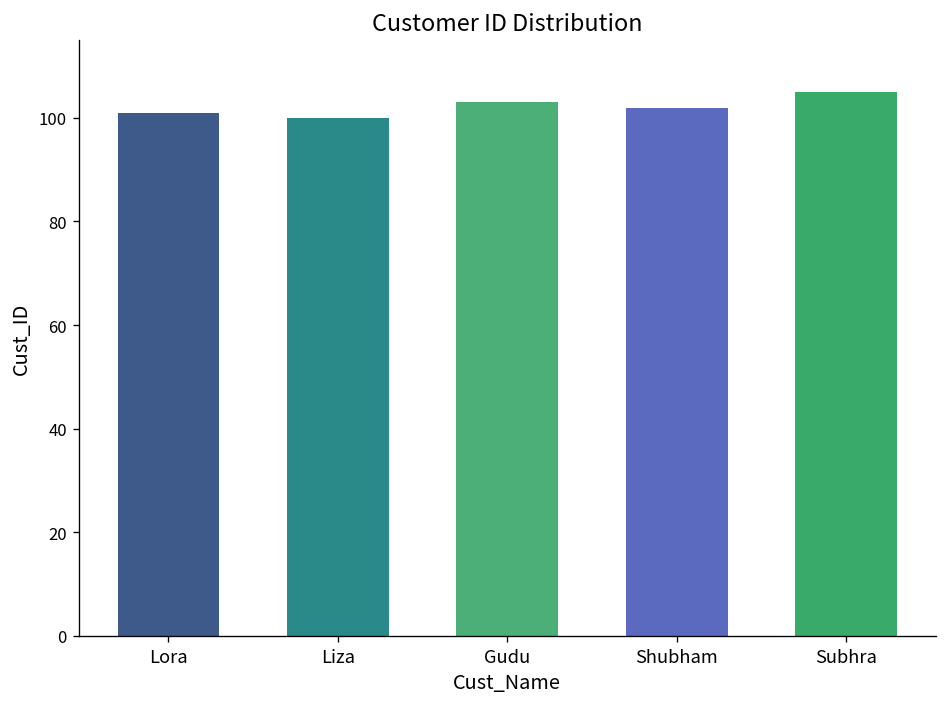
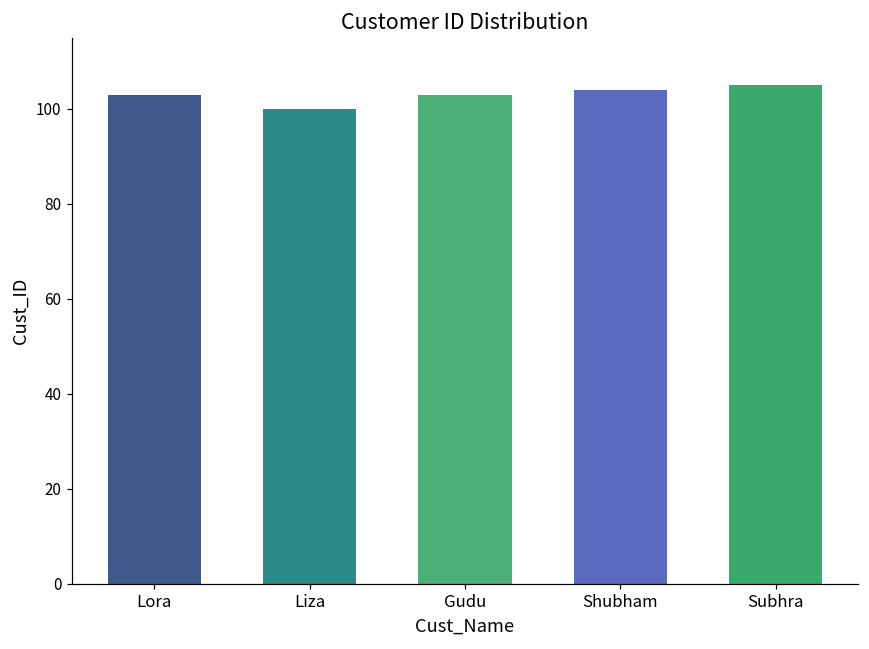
  {
-   "Lora": 101,
+   "Lora": 103,
    "Liza": 100,
    "Gudu": 103,
-   "Shubham": 102,
+   "Shubham": 104,
    "Subhra": 105
  }
